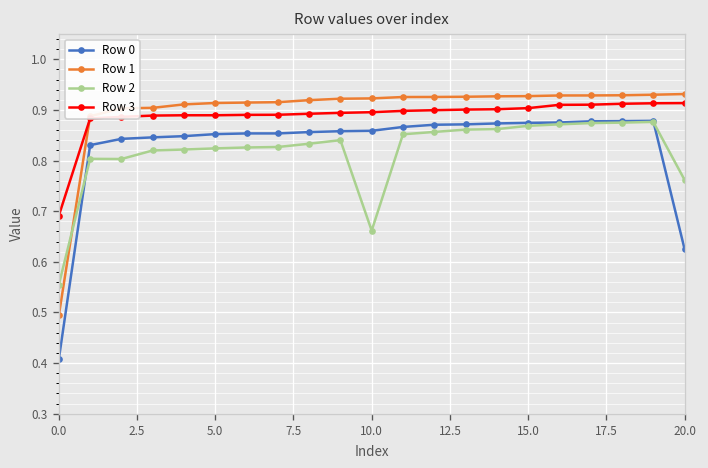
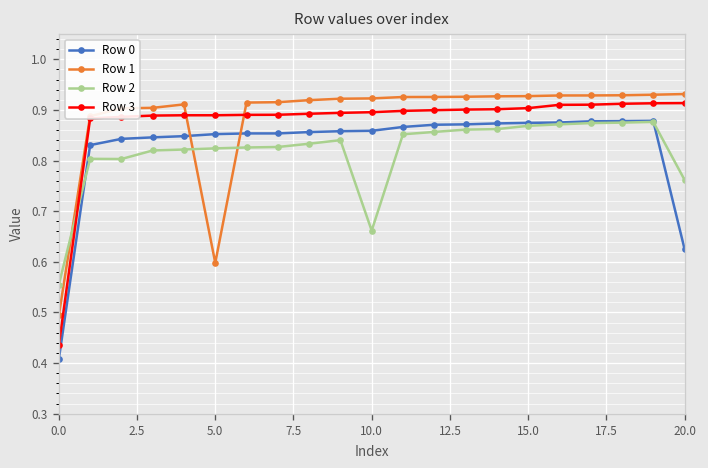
  {
    "Row 0": {
      "0.0": 0.41,
      "5.0": 0.85,
      "10.0": 0.86,
      "20.0": 0.63
    },
    "Row 1": {
      "0.0": 0.49,
-     "5.0": 0.91,
+     "5.0": 0.60,
      "10.0": 0.92,
      "15.0": 0.93,
      "20.0": 0.93
    },
    "Row 2": {
      "0.0": 0.55,
      "5.0": 0.82,
      "10.0": 0.66,
      "20.0": 0.76
    },
    "Row 3": {
-     "0.0": 0.69,
+     "0.0": 0.44,
      "5.0": 0.89,
      "10.0": 0.90,
      "15.0": 0.90,
      "20.0": 0.91
    }
  }
